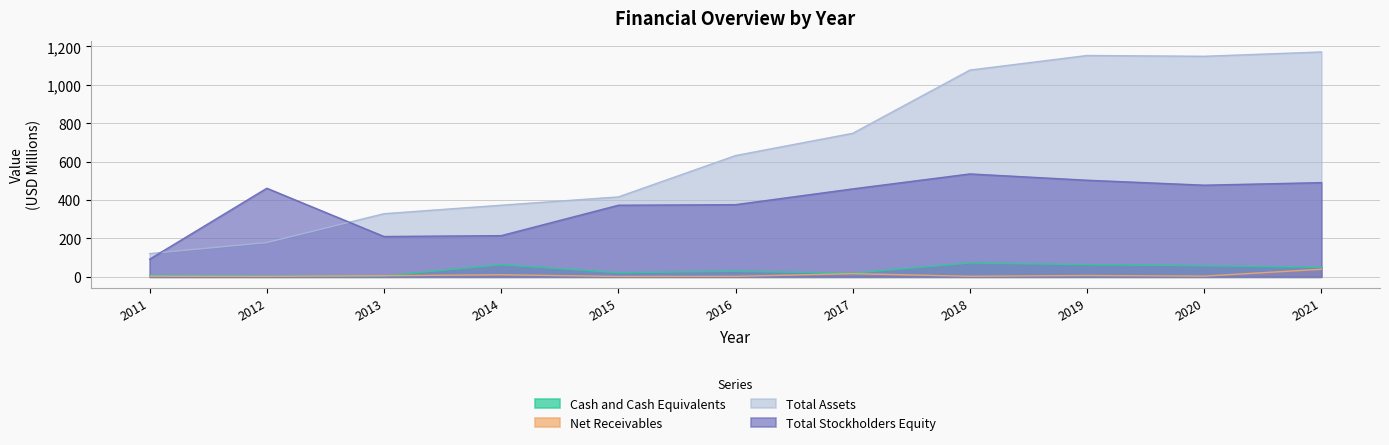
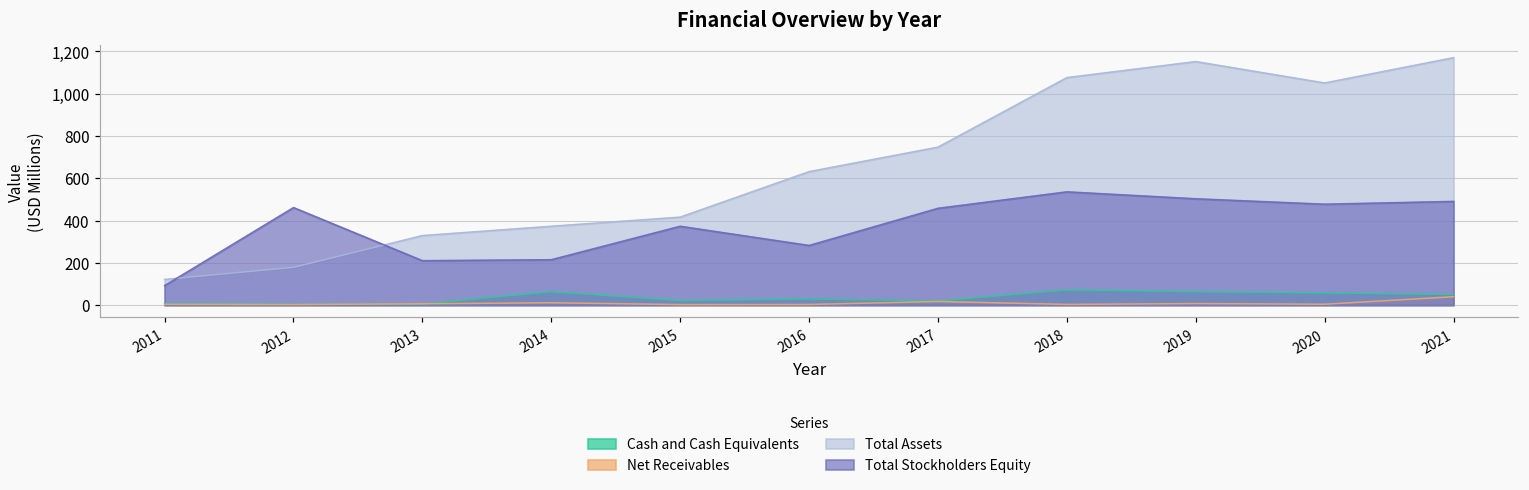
  {
    "Cash and Cash Equivalents": {
      "2014": "60",
      "2015": "20",
      "2016": "30",
      "2018": "70",
      "2019": "60",
      "2020": "60"
    },
    "Net Receivables": {
      "2014": "10",
      "2015": "0",
      "2016": "0",
      "2018": "0",
      "2019": "10",
      "2020": "0"
    },
    "Total Assets": {
      "2011": "120",
      "2012": "180",
      "2013": "330",
      "2014": "370",
      "2015": "420",
      "2016": "630",
      "2017": "750",
      "2018": "1,080",
      "2019": "1,150",
-     "2020": "1,150",
+     "2020": "1,050",
      "2021": "1,170"
    },
    "Total Stockholders Equity": {
      "2011": "90",
      "2012": "460",
      "2013": "210",
      "2014": "210",
      "2015": "370",
-     "2016": "380",
+     "2016": "280",
      "2017": "460",
      "2018": "540",
      "2019": "500",
      "2020": "480",
      "2021": "490"
    }
  }
